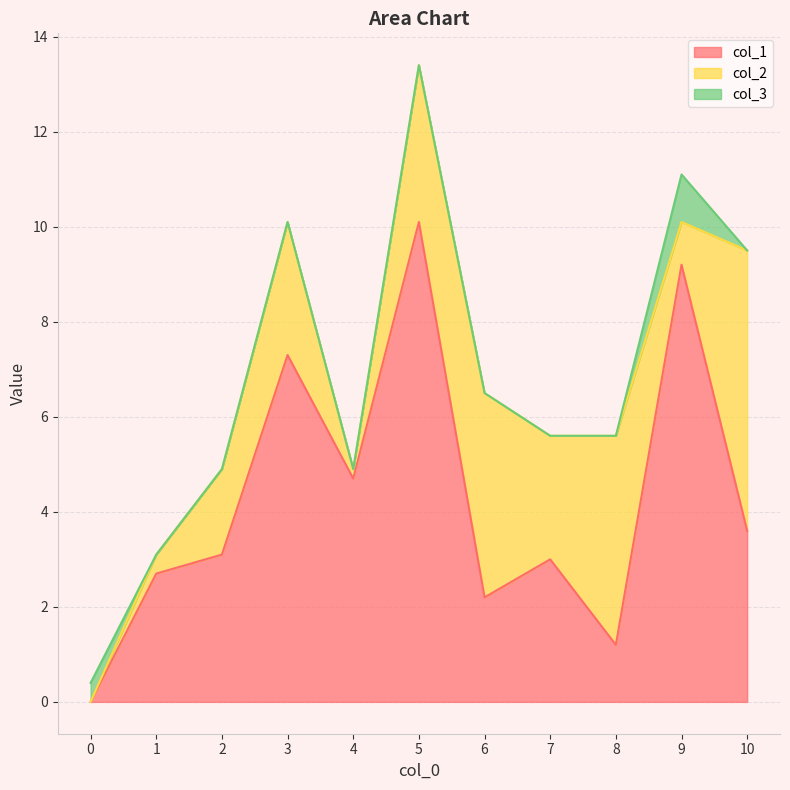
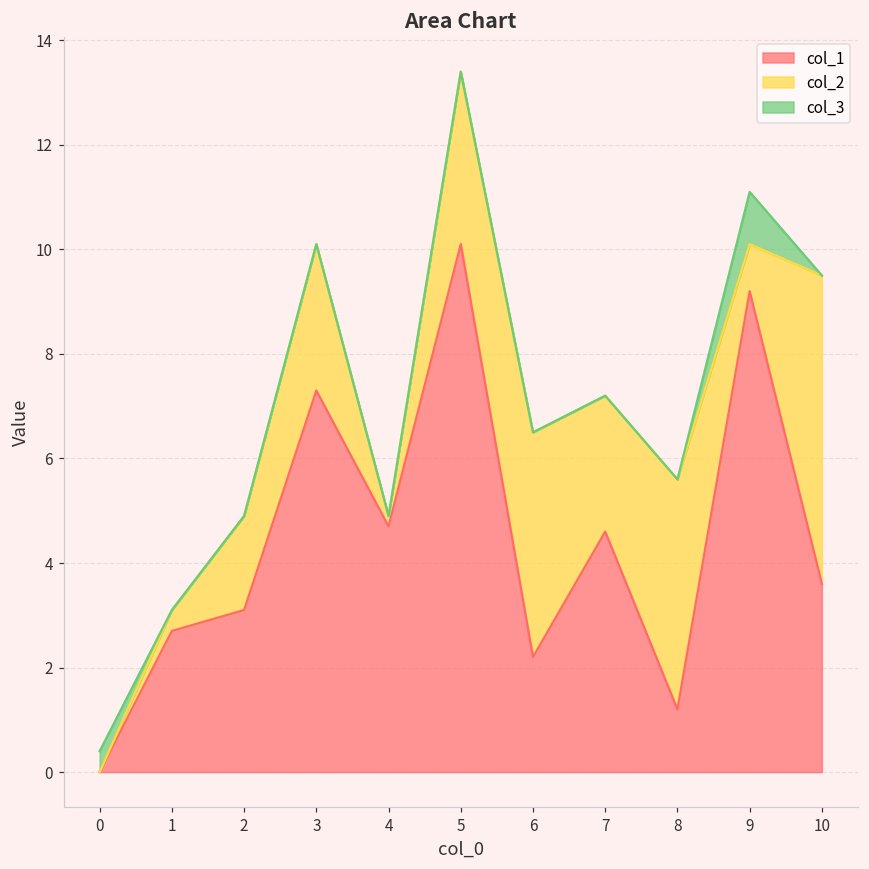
  {
    "col_1": {
      "1": 2.7,
      "2": 3.1,
      "3": 7.3,
      "4": 4.7,
      "5": 10.1,
      "6": 2.2,
-     "7": 3.0,
+     "7": 4.6,
      "8": 1.2,
      "9": 9.2,
      "10": 3.6
    },
    "col_2": {
      "9": 0.9
    },
    "col_3": {
      "0": 0.4,
      "9": 1.0
    }
  }
